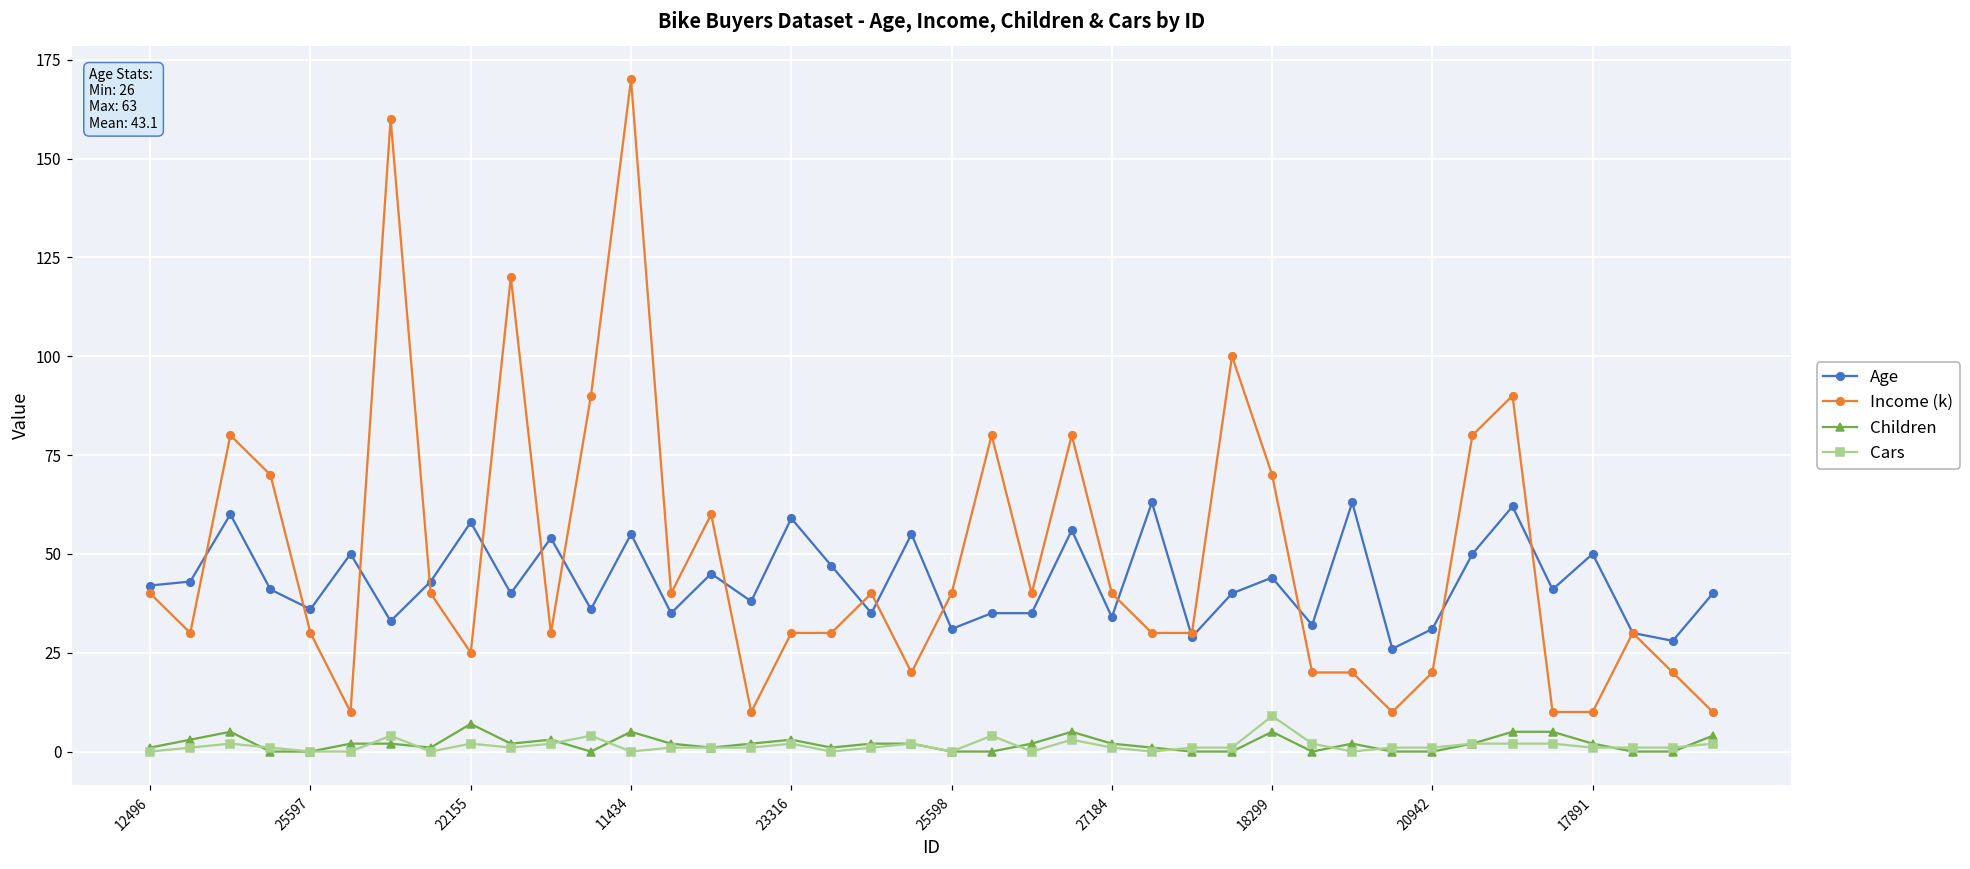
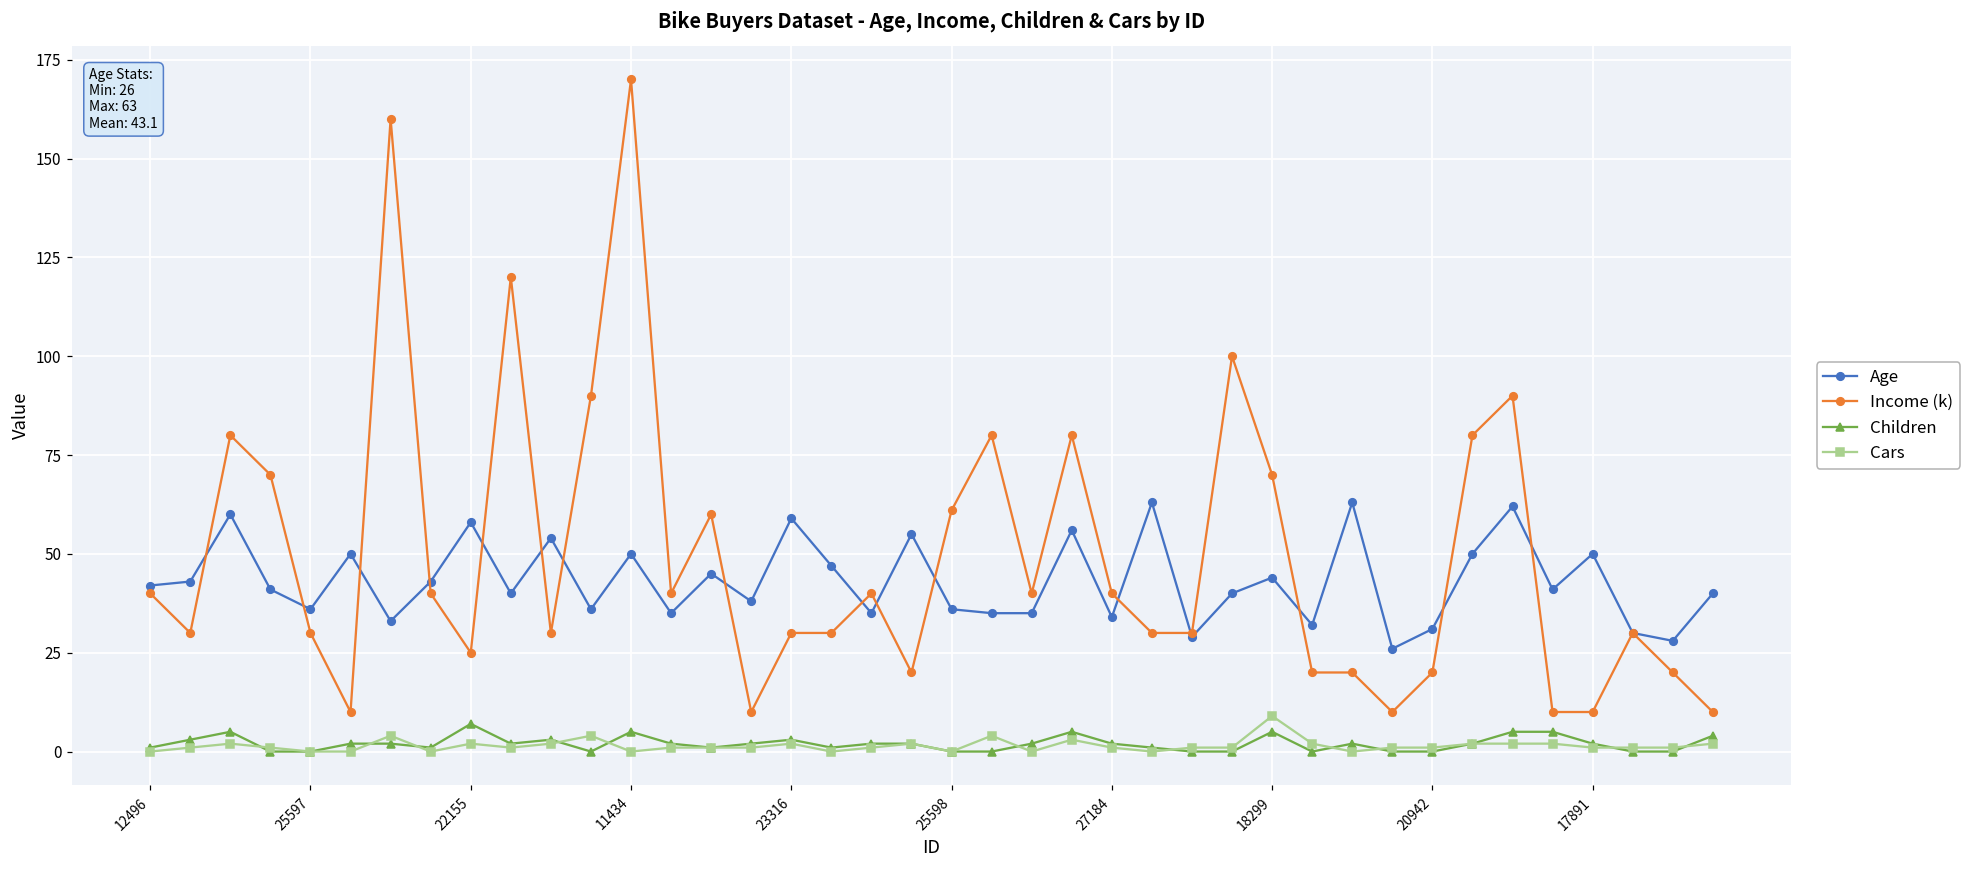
  {
    "Age": {
      "12496": 42,
      "25597": 36,
      "22155": 58,
-     "11434": 55,
+     "11434": 50,
      "23316": 59,
-     "25598": 31,
+     "25598": 36,
      "27184": 34,
      "18299": 44,
      "20942": 31,
      "17891": 50
    },
    "Income (k)": {
      "12496": 40,
      "25597": 30,
      "22155": 25,
      "11434": 170,
      "23316": 30,
-     "25598": 40,
+     "25598": 61,
      "27184": 40,
      "18299": 70,
      "20942": 20,
      "17891": 10
    },
    "Children": {
      "12496": 1,
      "22155": 7,
      "11434": 5,
      "23316": 3,
      "27184": 2,
      "18299": 5,
      "20942": 0,
      "17891": 2
    },
    "Cars": {
      "12496": 0,
      "22155": 2,
      "11434": 0,
      "23316": 2,
      "27184": 1,
      "18299": 9,
      "20942": 1,
      "17891": 1
    }
  }
